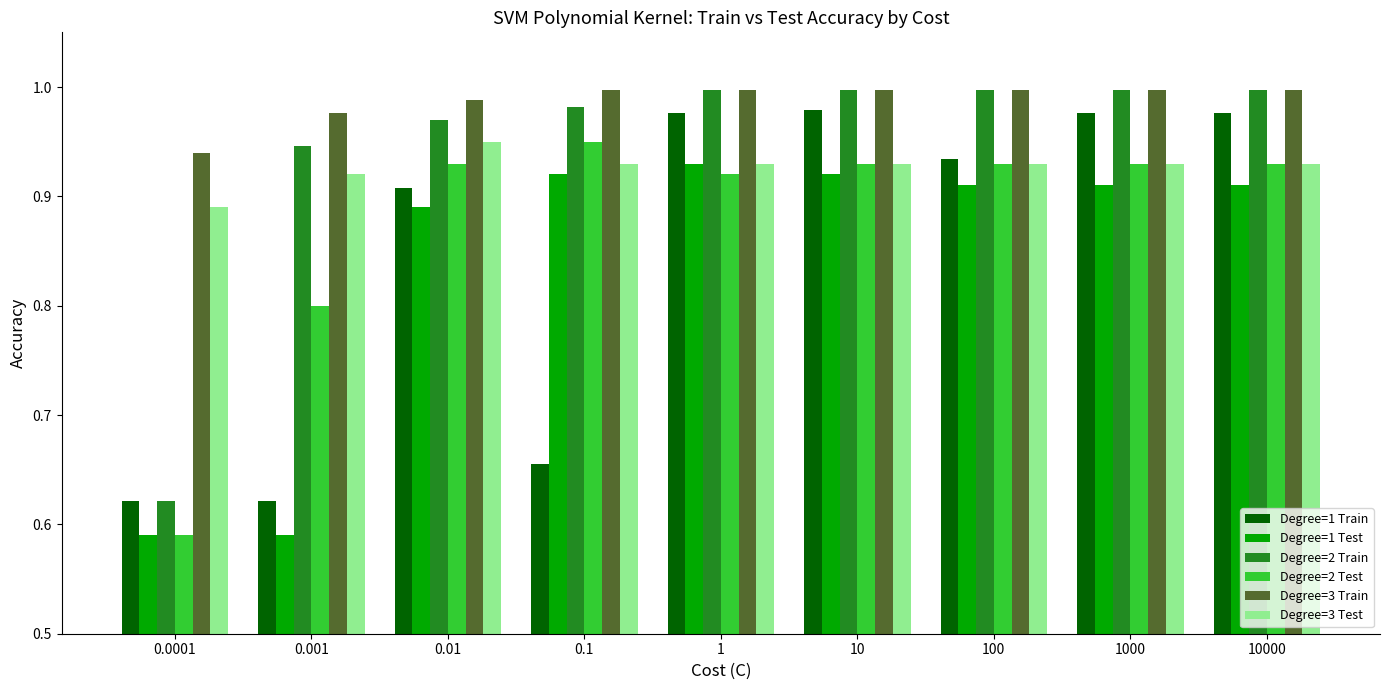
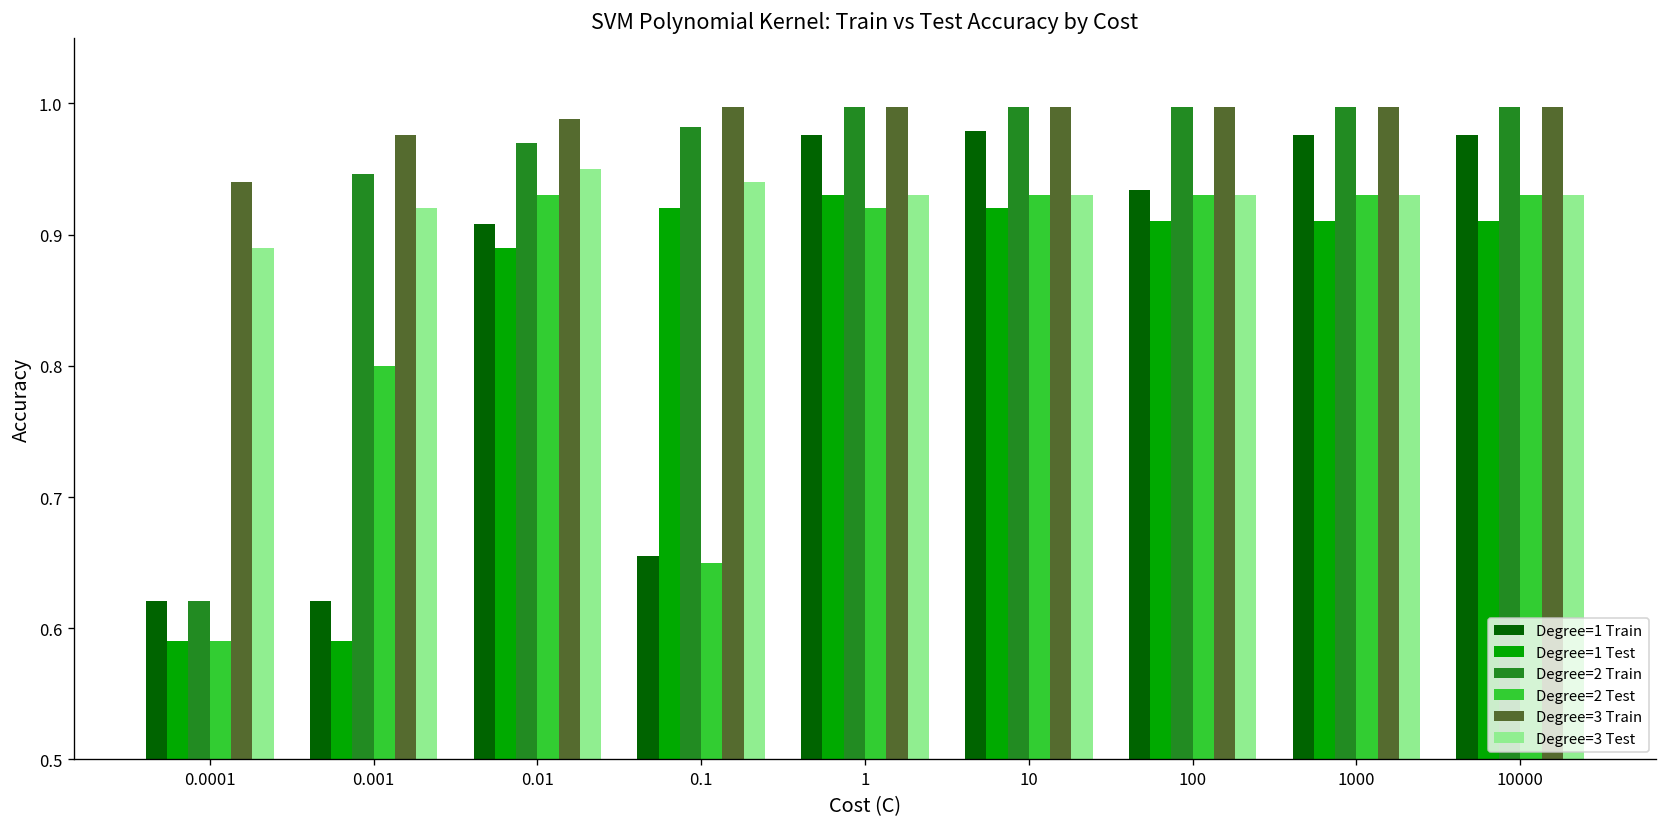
  {
    "Degree=1 Train": {
      "0.0001": 0.62,
      "0.001": 0.62,
      "0.01": 0.91,
      "0.1": 0.655,
      "1": 0.976,
      "10": 0.98,
      "100": 0.934,
      "1000": 0.976,
      "10000": 0.976
    },
    "Degree=2 Test": {
      "0.0001": 0.59,
      "0.001": 0.80,
      "0.01": 0.93,
-     "0.1": 0.95,
+     "0.1": 0.65,
      "1": 0.92,
      "10": 0.93,
      "100": 0.93,
      "1000": 0.93,
      "10000": 0.93
    },
    "Degree=3 Train": {
      "0.0001": 0.94,
      "0.001": 0.976,
      "0.01": 0.99,
      "0.1": 0.997,
      "1": 0.997,
      "10": 0.997,
      "100": 0.997,
      "1000": 0.997,
      "10000": 0.997
    },
    "Degree=3 Test": {
      "0.0001": 0.89,
      "0.001": 0.92,
      "0.01": 0.95,
-     "0.1": 0.93,
+     "0.1": 0.94,
      "1": 0.93,
      "10": 0.93,
      "100": 0.93,
      "1000": 0.93,
      "10000": 0.93
    }
  }
